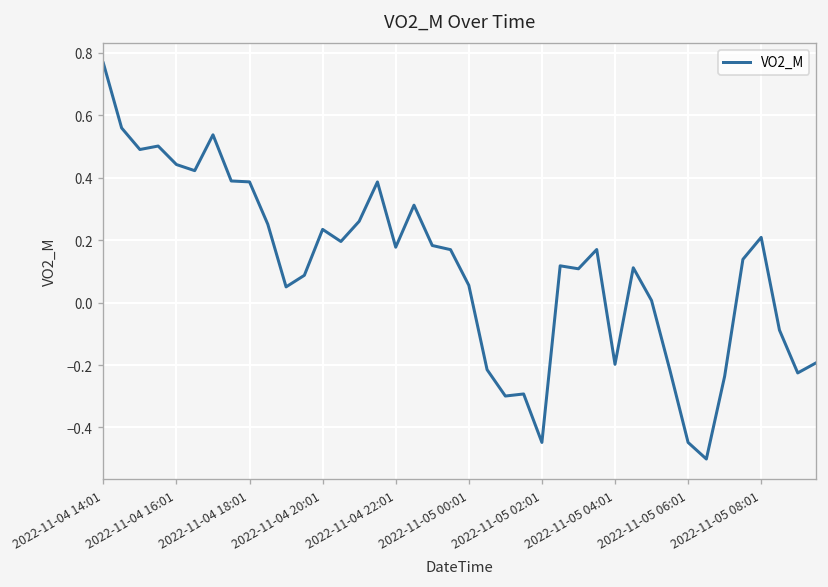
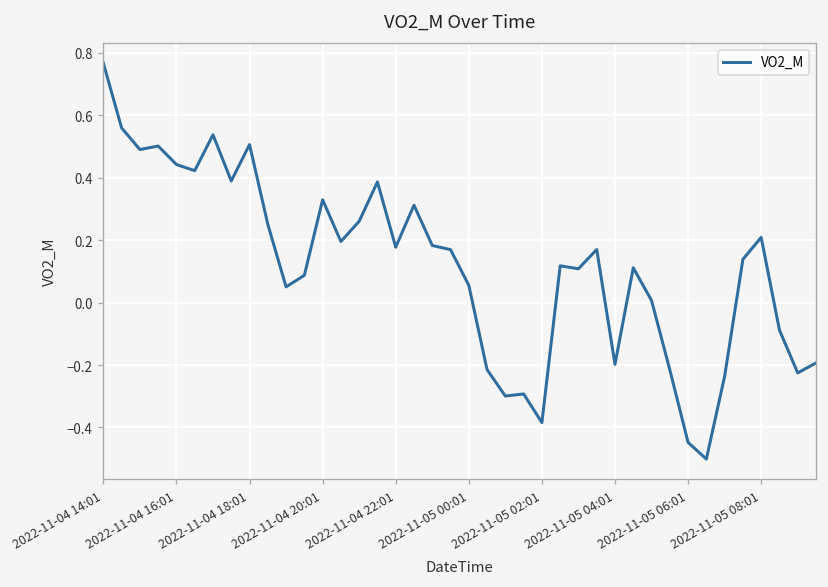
  {
    "2022-11-04 14:01": 0.77,
    "2022-11-04 16:01": 0.44,
-   "2022-11-04 18:01": 0.39,
-   "2022-11-04 20:01": 0.23,
+   "2022-11-04 18:01": 0.51,
+   "2022-11-04 20:01": 0.33,
    "2022-11-04 22:01": 0.18,
    "2022-11-05 00:01": 0.06,
-   "2022-11-05 02:01": -0.45,
+   "2022-11-05 02:01": -0.38,
    "2022-11-05 04:01": -0.20,
    "2022-11-05 06:01": -0.45,
    "2022-11-05 08:01": 0.21
  }
